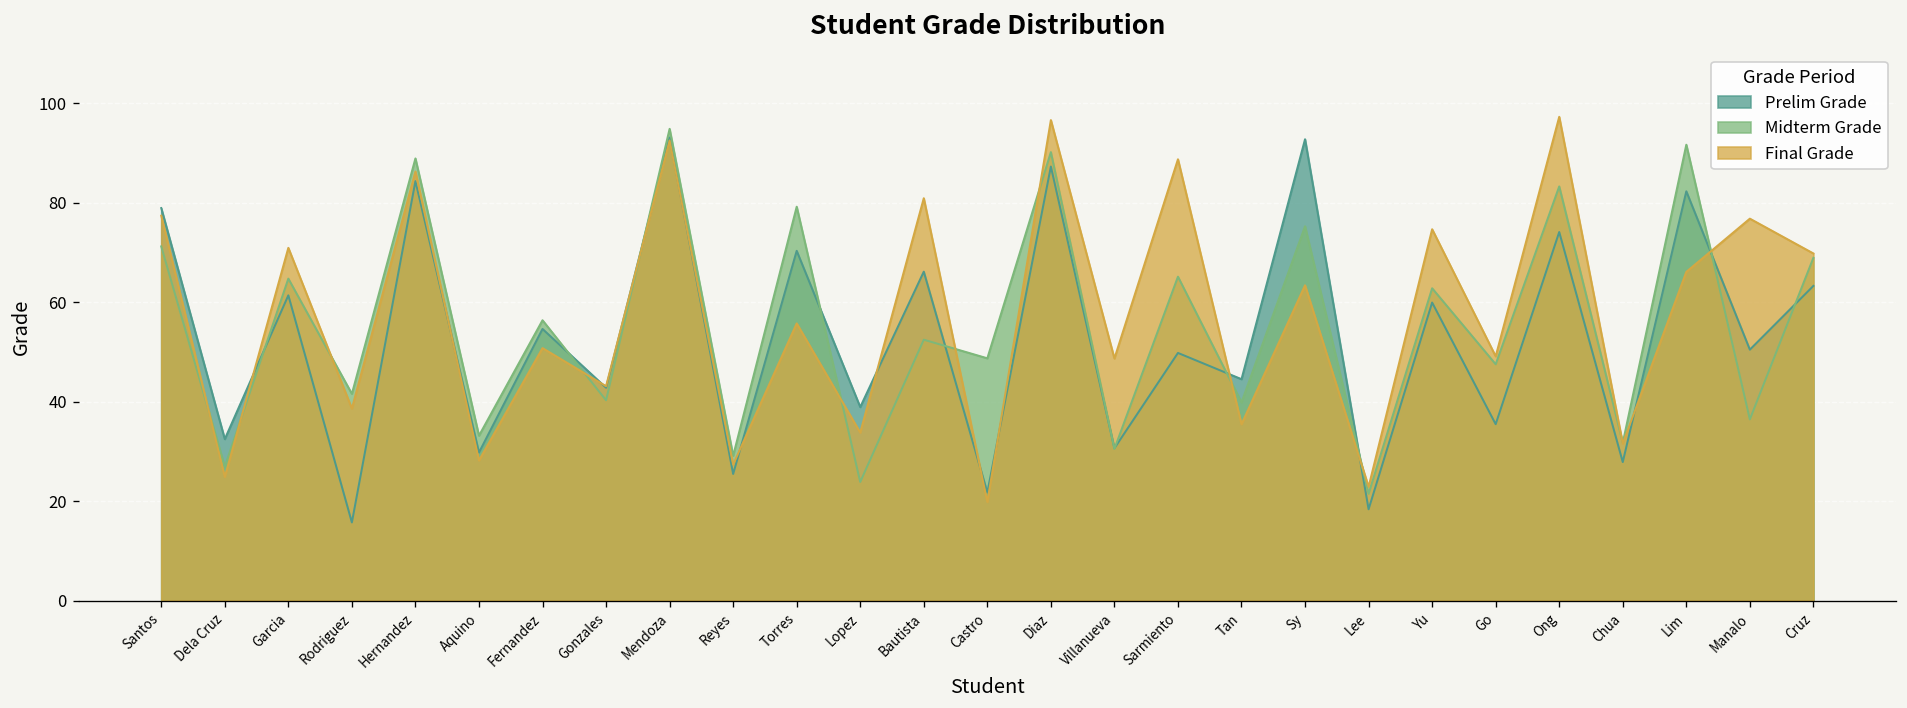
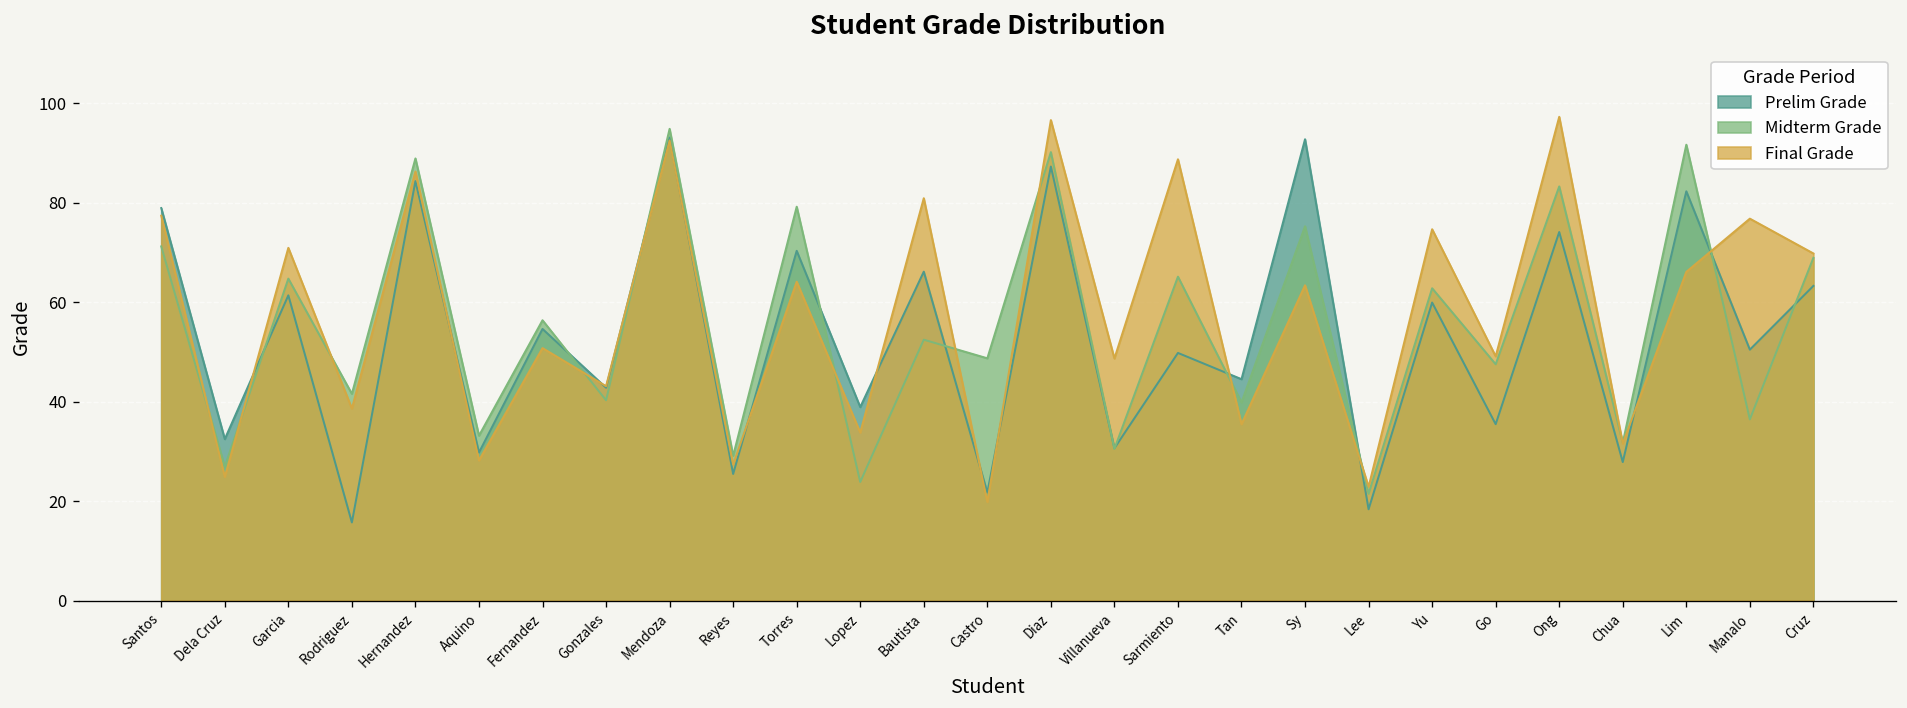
  {
    "Final Grade": {
      "Santos": 77,
      "Dela Cruz": 25,
      "Garcia": 71,
      "Rodriguez": 39,
      "Hernandez": 86,
      "Aquino": 28,
      "Fernandez": 51,
      "Reyes": 27,
-     "Torres": 56,
+     "Torres": 64,
      "Lopez": 34,
      "Bautista": 81,
      "Castro": 20,
      "Diaz": 97,
      "Villanueva": 49,
      "Sarmiento": 89,
      "Tan": 35,
      "Sy": 63,
      "Lee": 23,
      "Yu": 75,
      "Go": 49,
      "Ong": 97,
      "Lim": 66,
      "Manalo": 77,
      "Cruz": 70
    }
  }
